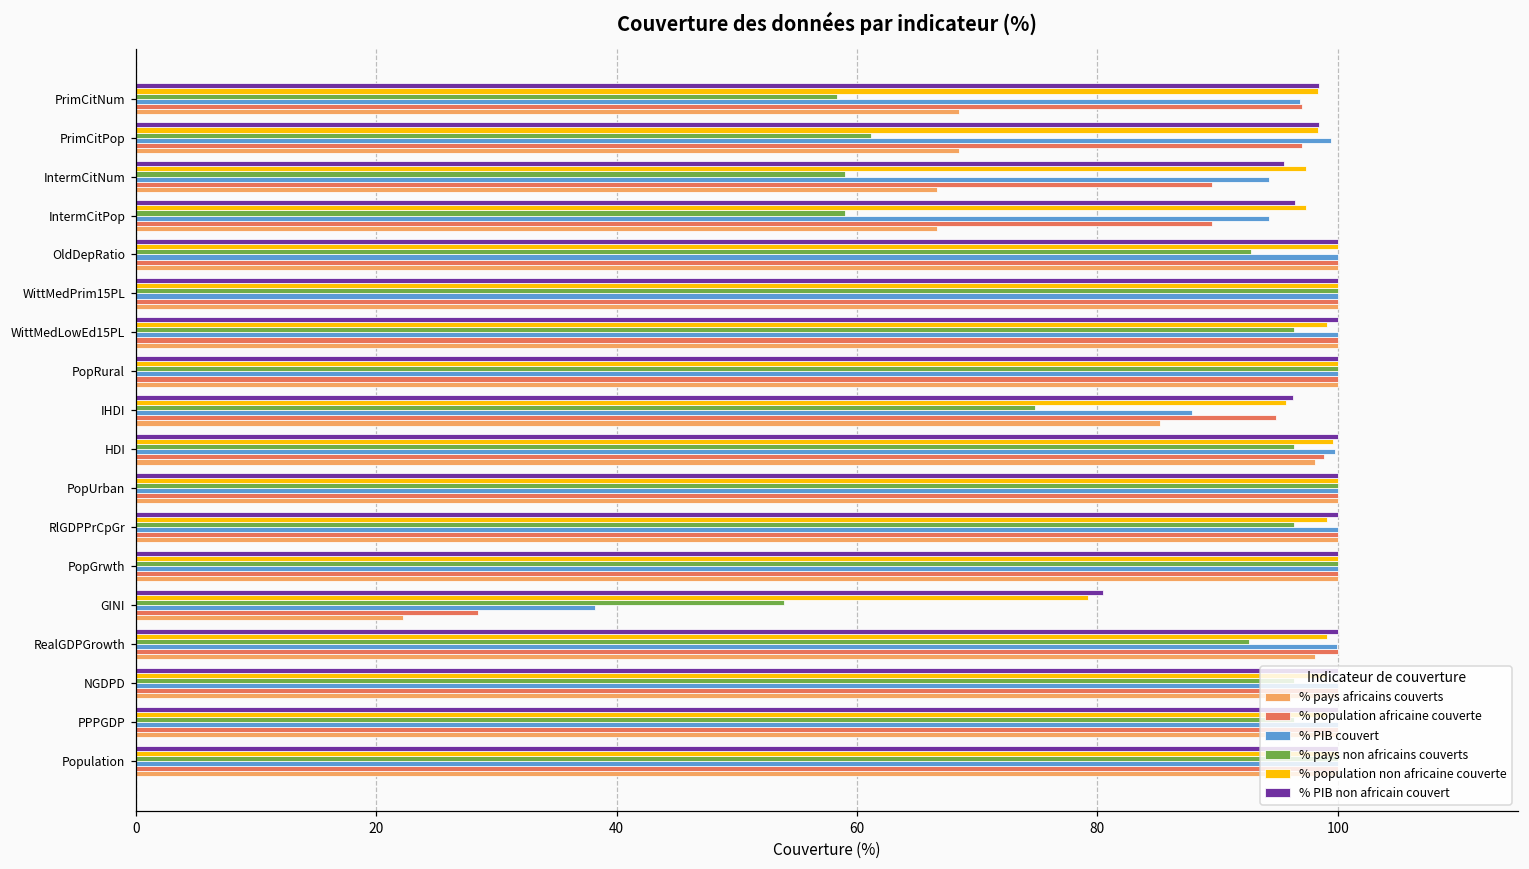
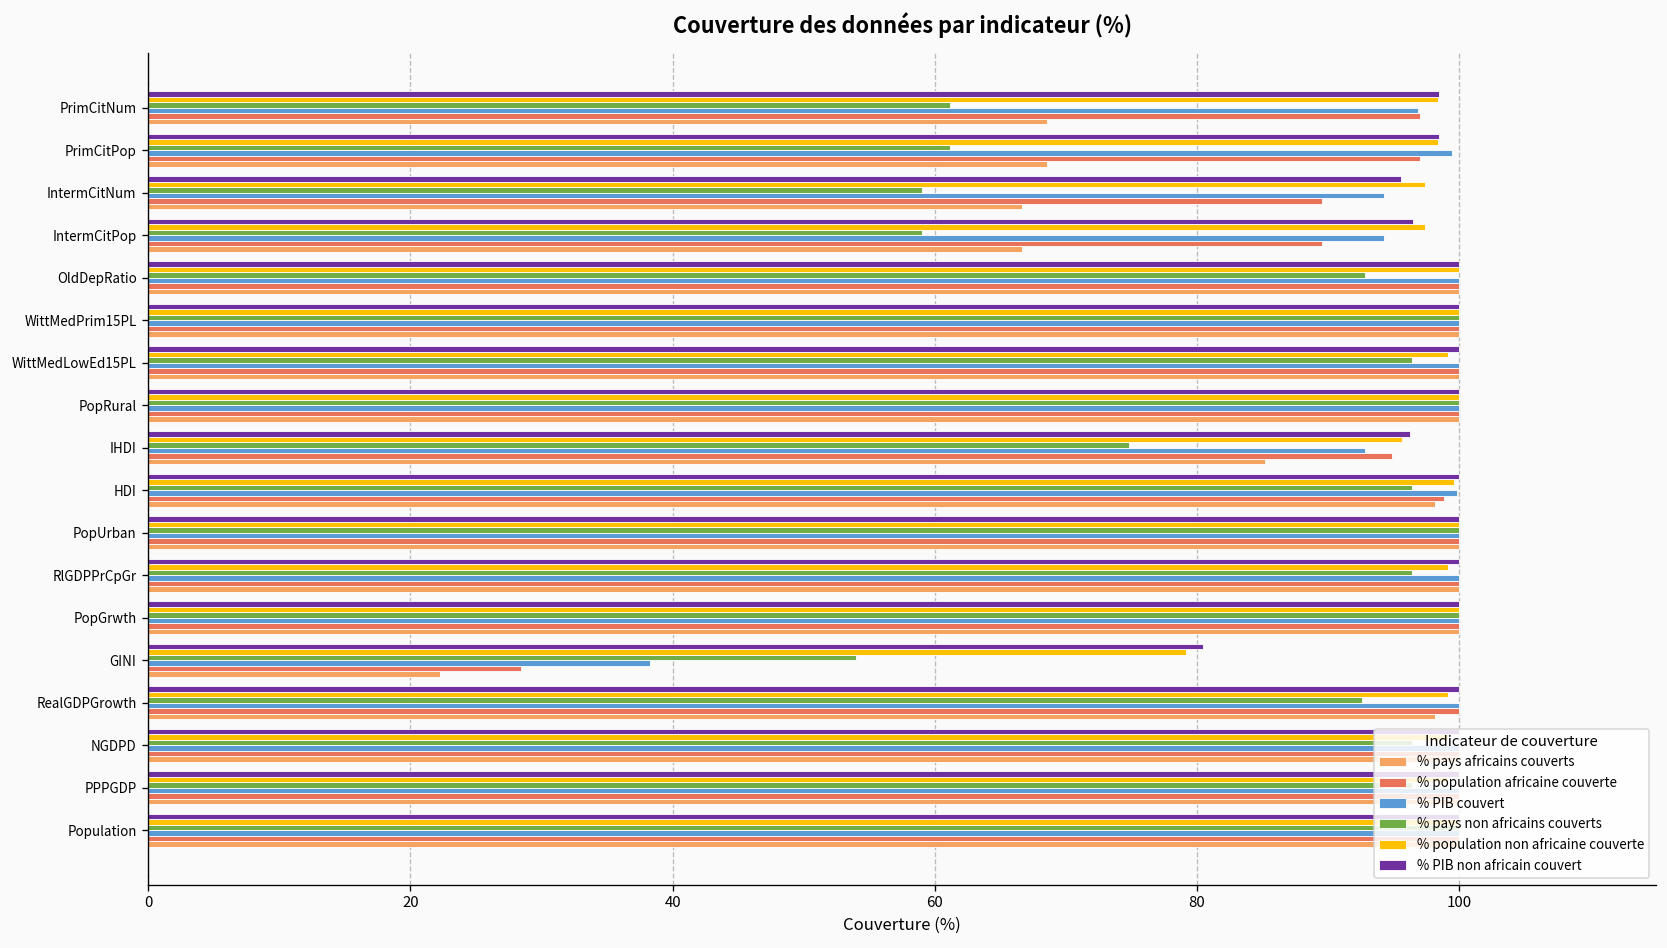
  {
    "% PIB couvert": {
      "PrimCitNum": 96.9,
      "PrimCitPop": 99.4,
      "IntermCitNum": 94.3,
      "IntermCitPop": 94.3,
      "OldDepRatio": 100.0,
      "WittMedPrim15PL": 100.0,
      "WittMedLowEd15PL": 100.0,
      "PopRural": 100.0,
-     "IHDI": 87.9,
+     "IHDI": 92.8,
      "HDI": 99.8,
      "PopUrban": 100.0,
      "RlGDPPrCpGr": 100.0,
      "PopGrwth": 100.0,
      "GINI": 38.2,
      "RealGDPGrowth": 100.0
    },
    "% pays non africains couverts": {
-     "PrimCitNum": 58.3,
+     "PrimCitNum": 61.2,
      "PrimCitPop": 61.2,
      "IntermCitNum": 59.0,
      "IntermCitPop": 59.0,
      "OldDepRatio": 92.8,
      "WittMedPrim15PL": 100.0,
      "WittMedLowEd15PL": 96.4,
      "PopRural": 100.0,
      "IHDI": 74.8,
      "HDI": 96.4,
      "PopUrban": 100.0,
      "RlGDPPrCpGr": 96.4,
      "PopGrwth": 100.0,
      "GINI": 54.0,
      "RealGDPGrowth": 92.6
    },
    "% population non africaine couverte": {
      "PrimCitNum": 98.4,
      "PrimCitPop": 98.4,
      "IntermCitNum": 97.4,
      "IntermCitPop": 97.4,
      "OldDepRatio": 100.0,
      "WittMedPrim15PL": 100.0,
      "WittMedLowEd15PL": 99.2,
      "PopRural": 100.0,
      "IHDI": 95.7,
      "HDI": 99.6,
      "PopUrban": 100.0,
      "RlGDPPrCpGr": 99.2,
      "PopGrwth": 100.0,
      "GINI": 79.2,
      "RealGDPGrowth": 99.2
    },
    "% PIB non africain couvert": {
      "PrimCitNum": 98.4,
      "PrimCitPop": 98.4,
      "IntermCitNum": 95.6,
      "IntermCitPop": 96.4,
      "OldDepRatio": 100.0,
      "WittMedPrim15PL": 100.0,
      "WittMedLowEd15PL": 100.0,
      "PopRural": 100.0,
      "IHDI": 96.3,
      "HDI": 100.0,
      "PopUrban": 100.0,
      "RlGDPPrCpGr": 100.0,
      "PopGrwth": 100.0,
      "GINI": 80.5,
      "RealGDPGrowth": 100.0,
      "NGDPD": 100.0
    }
  }
